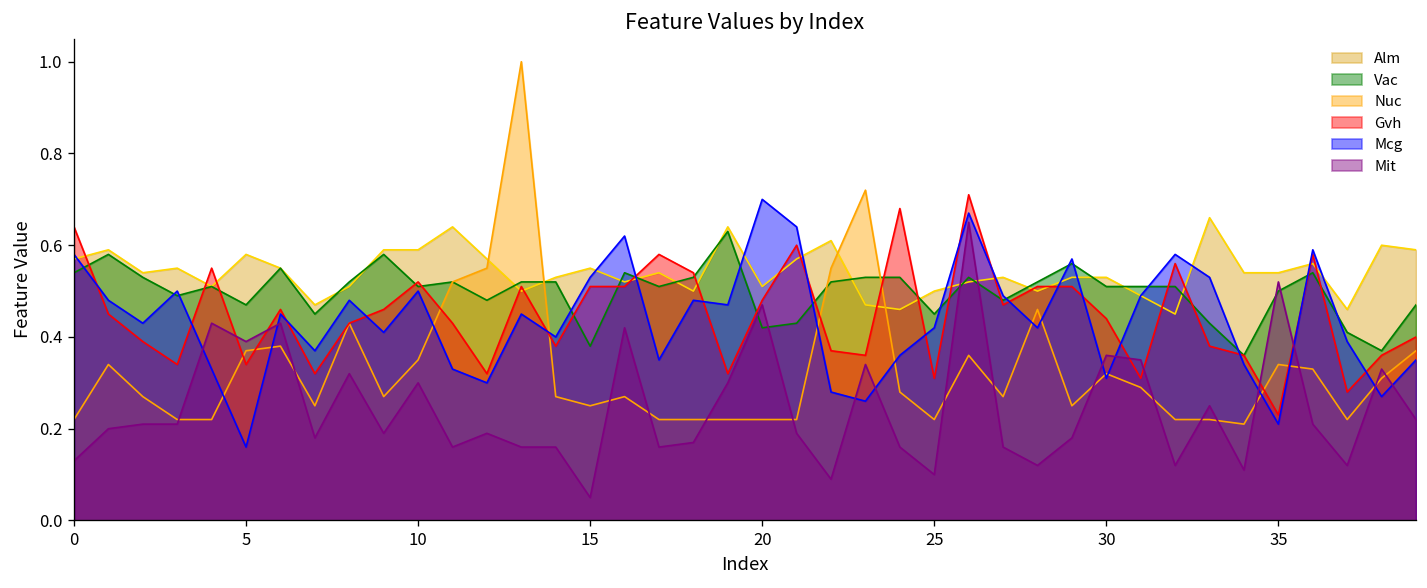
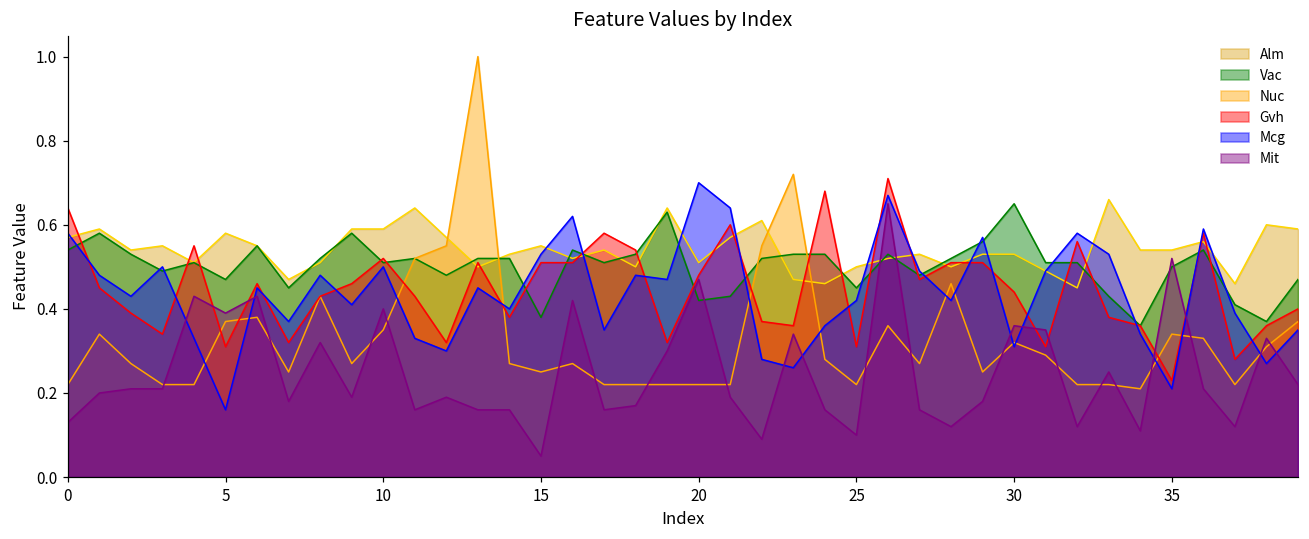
  {
    "Vac": {
      "0": 0.54,
      "5": 0.47,
      "10": 0.51,
      "15": 0.38,
      "20": 0.42,
      "25": 0.45,
-     "30": 0.51,
+     "30": 0.65,
      "35": 0.50
    },
    "Gvh": {
      "0": 0.64,
-     "5": 0.34,
+     "5": 0.31,
      "10": 0.52,
      "15": 0.51,
      "20": 0.48,
      "25": 0.31,
      "30": 0.44,
      "35": 0.23
    },
    "Mcg": {
      "0": 0.58,
      "5": 0.16,
      "10": 0.50,
      "15": 0.53,
      "20": 0.70,
      "25": 0.42,
      "30": 0.31,
      "35": 0.21
    },
    "Mit": {
      "0": 0.13,
      "5": 0.39,
-     "10": 0.3,
+     "10": 0.4,
      "15": 0.05,
      "20": 0.47,
      "25": 0.1,
      "30": 0.36,
      "35": 0.52
    }
  }
